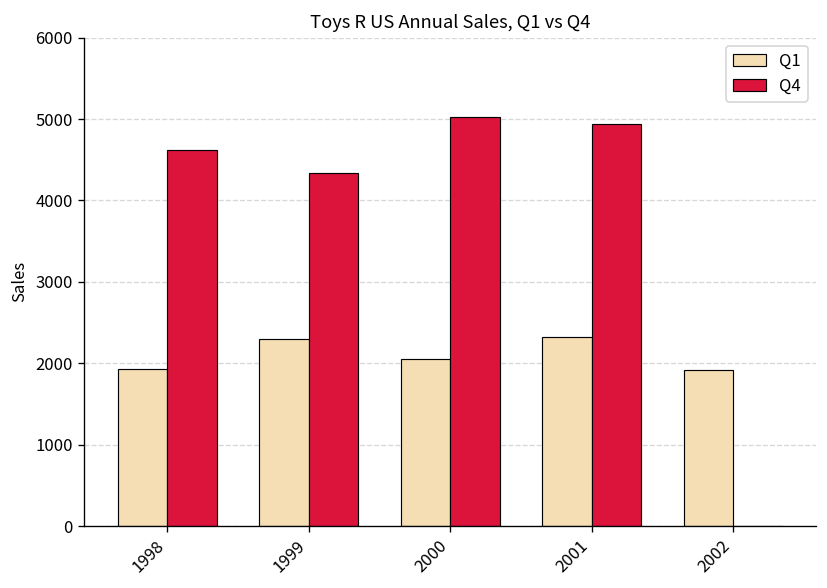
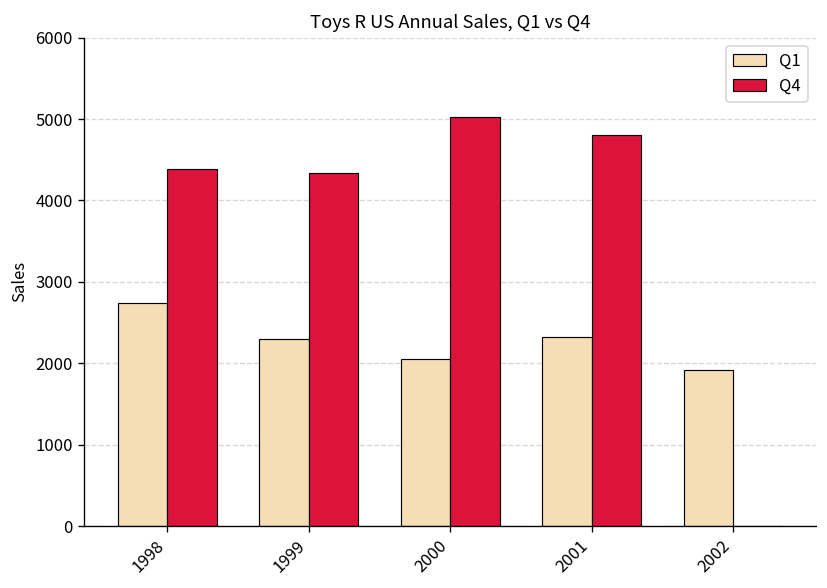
  {
    "Q1": {
-     "1998": 1900,
+     "1998": 2700,
      "1999": 2300,
      "2000": 2100,
      "2001": 2300,
      "2002": 1900
    },
    "Q4": {
-     "1998": 4600,
+     "1998": 4400,
      "1999": 4300,
      "2000": 5000,
-     "2001": 4900,
+     "2001": 4800,
      "2002": 0
    }
  }
